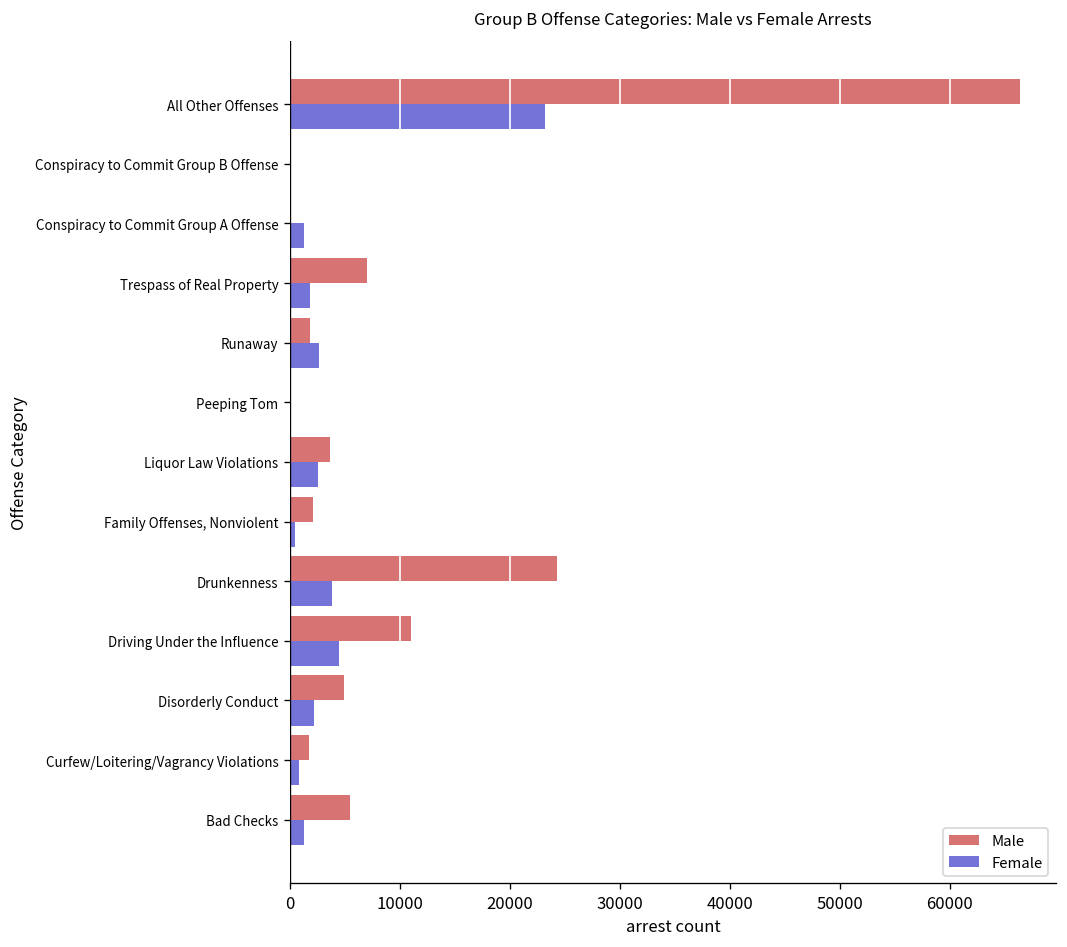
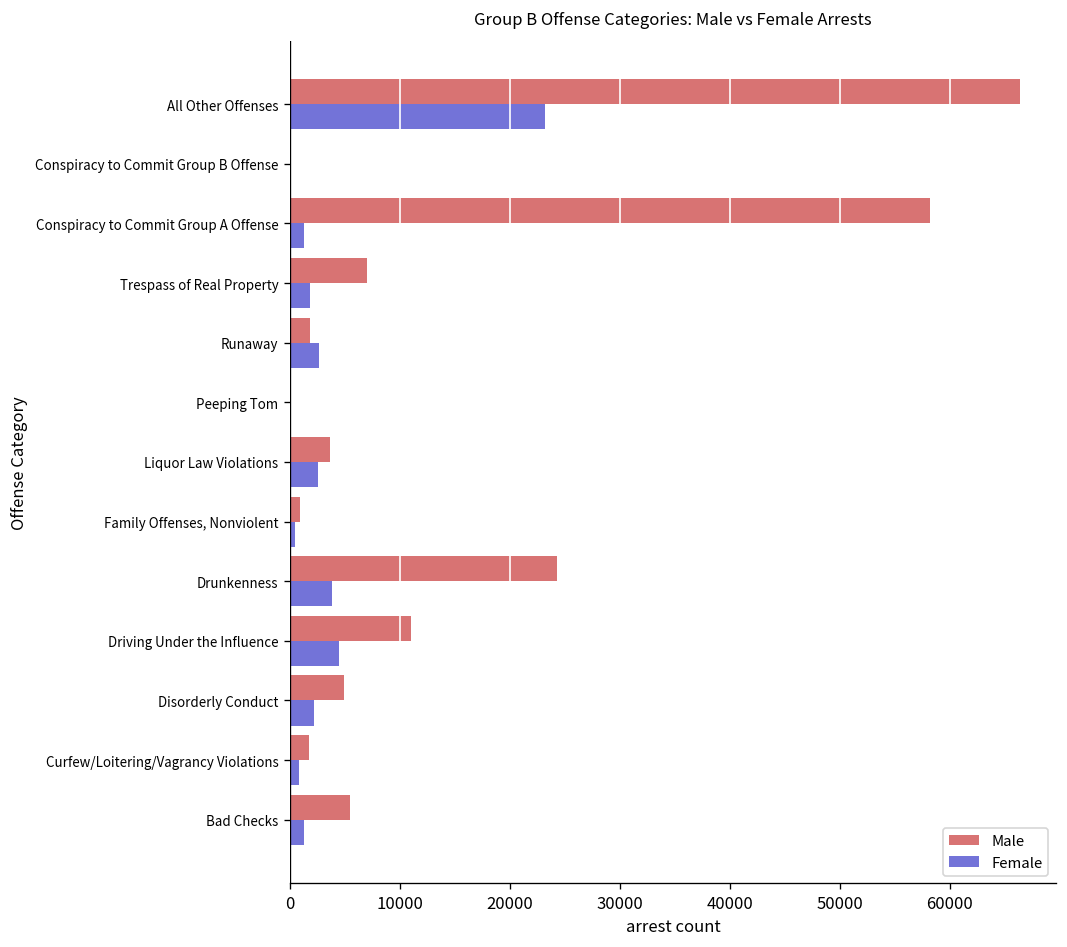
  {
    "Male": {
      "All Other Offenses": 66000,
-     "Conspiracy to Commit Group A Offense": 0,
+     "Conspiracy to Commit Group A Offense": 58000,
      "Trespass of Real Property": 7000,
      "Runaway": 2000,
      "Liquor Law Violations": 4000,
-     "Family Offenses, Nonviolent": 2000,
+     "Family Offenses, Nonviolent": 1000,
      "Drunkenness": 24000,
      "Driving Under the Influence": 11000,
      "Disorderly Conduct": 5000,
      "Curfew/Loitering/Vagrancy Violations": 2000,
      "Bad Checks": 5000
    },
    "Female": {
      "All Other Offenses": 23000,
      "Conspiracy to Commit Group A Offense": 1000,
      "Trespass of Real Property": 2000,
      "Runaway": 3000,
      "Peeping Tom": 0,
      "Liquor Law Violations": 3000,
      "Family Offenses, Nonviolent": 0,
      "Drunkenness": 4000,
      "Driving Under the Influence": 4000,
      "Disorderly Conduct": 2000,
      "Curfew/Loitering/Vagrancy Violations": 1000,
      "Bad Checks": 1000
    }
  }
